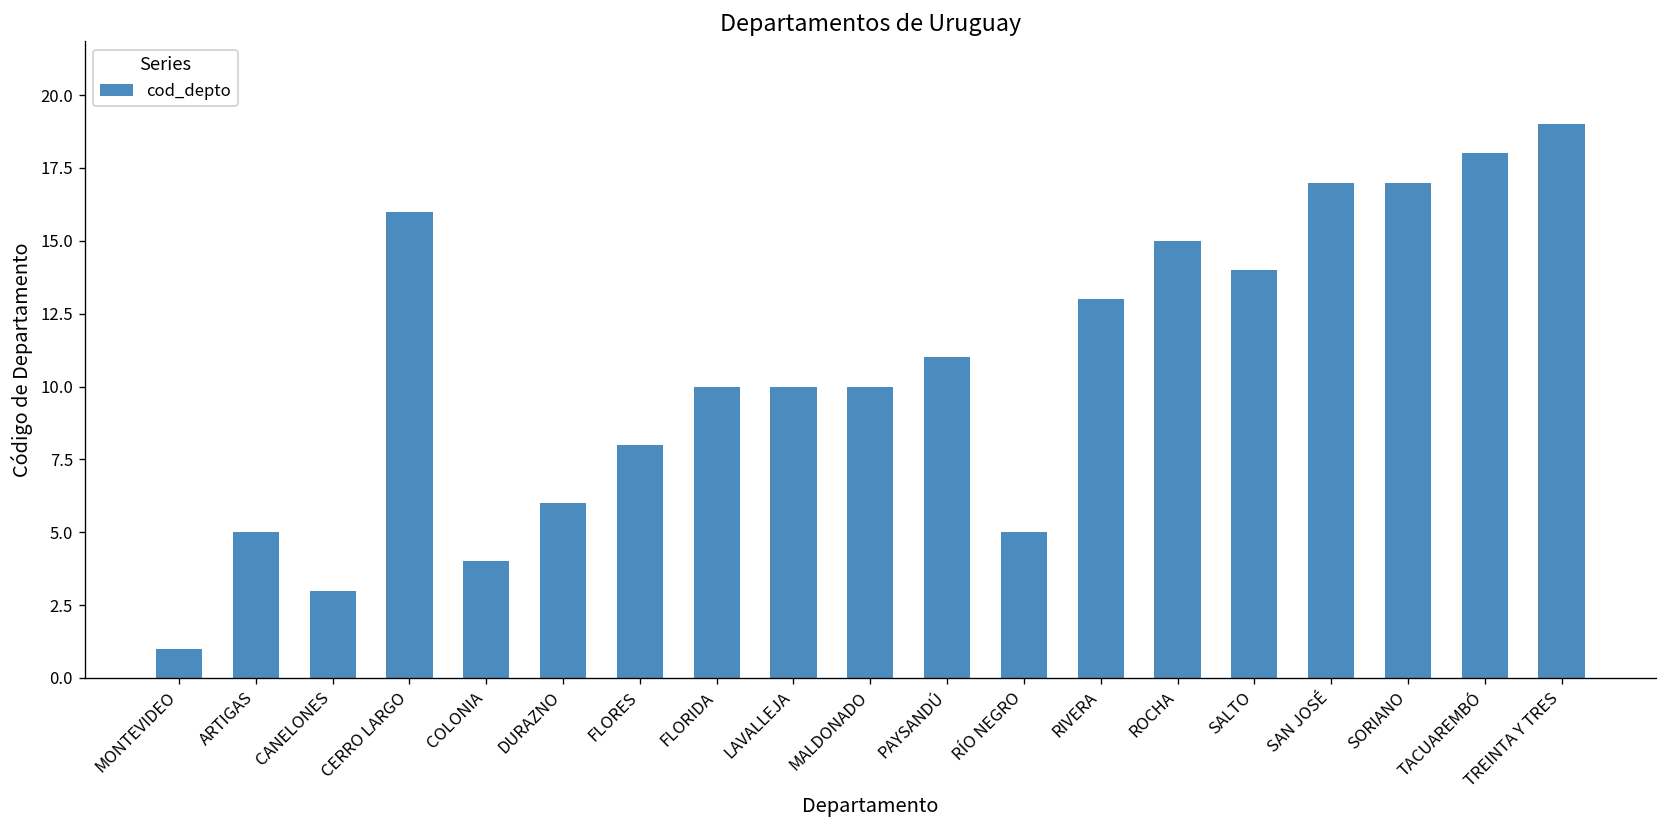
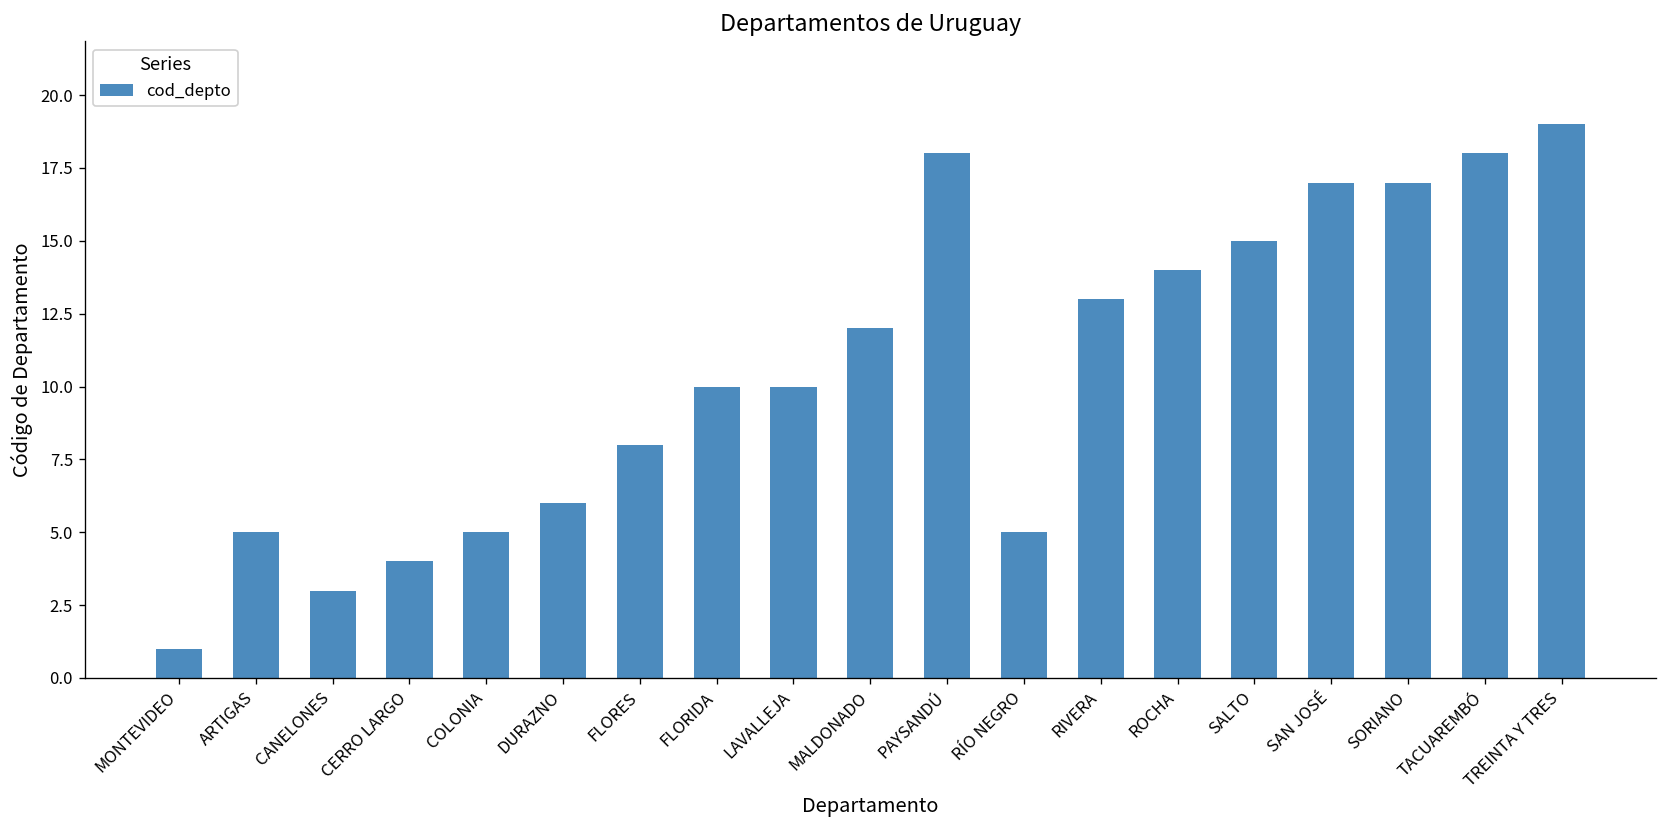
  {
    "MONTEVIDEO": 1,
    "ARTIGAS": 5,
    "CANELONES": 3,
-   "CERRO LARGO": 16,
-   "COLONIA": 4,
+   "CERRO LARGO": 4,
+   "COLONIA": 5,
    "DURAZNO": 6,
    "FLORES": 8,
    "FLORIDA": 10,
    "LAVALLEJA": 10,
-   "MALDONADO": 10,
-   "PAYSANDÚ": 11,
+   "MALDONADO": 12,
+   "PAYSANDÚ": 18,
    "RÍO NEGRO": 5,
    "RIVERA": 13,
-   "ROCHA": 15,
-   "SALTO": 14,
+   "ROCHA": 14,
+   "SALTO": 15,
    "SAN JOSÉ": 17,
    "SORIANO": 17,
    "TACUAREMBÓ": 18,
    "TREINTA Y TRES": 19
  }
